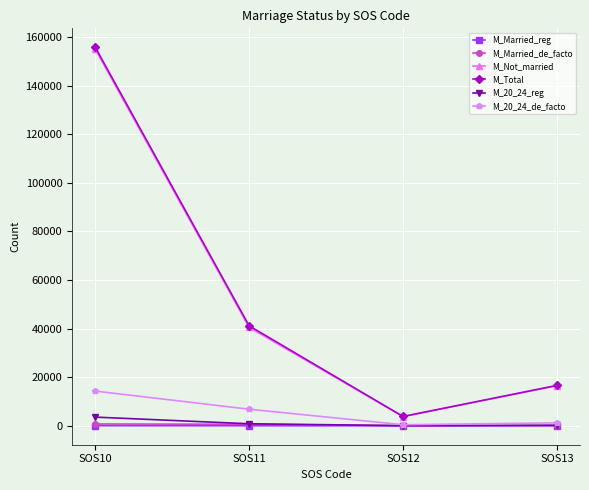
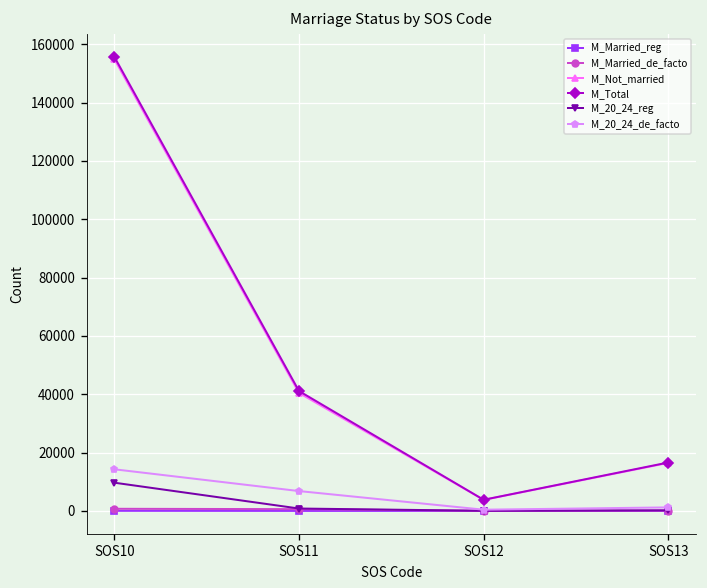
  {
    "M_20_24_reg": {
-     "SOS10": 4000
+     "SOS10": 10000
    }
  }
